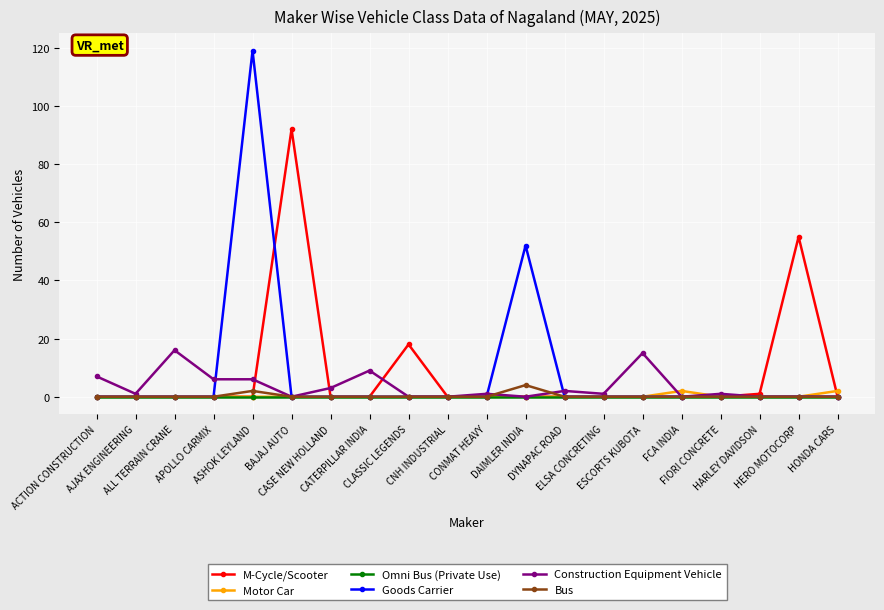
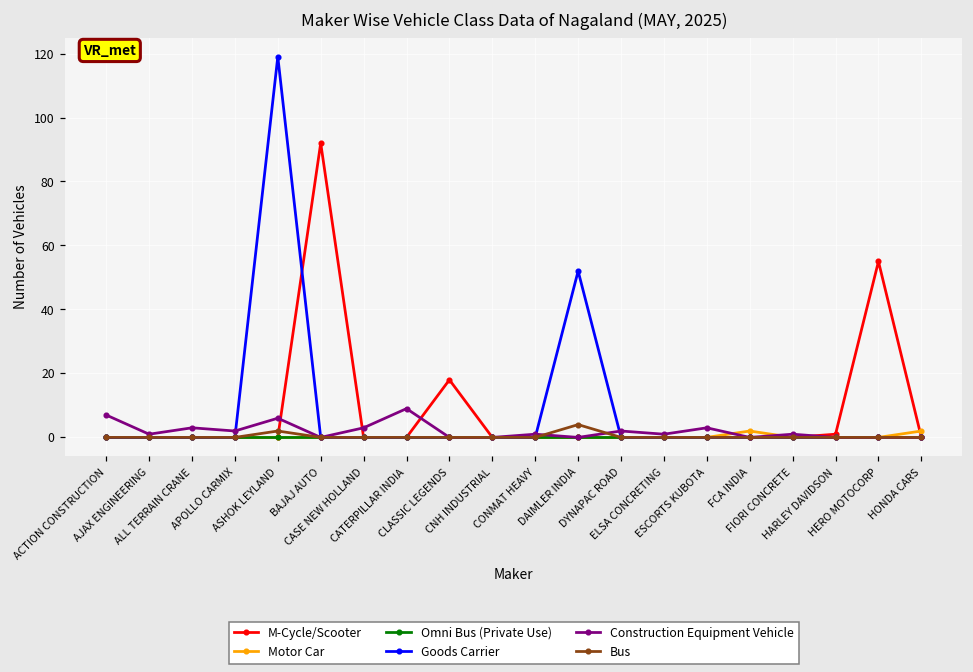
  {
    "M-Cycle/Scooter": {
      "BAJAJ AUTO": 92,
      "CLASSIC LEGENDS": 18,
      "HARLEY DAVIDSON": 1,
      "HERO MOTOCORP": 55
    },
    "Motor Car": {
      "FCA INDIA": 2,
      "HONDA CARS": 2
    },
    "Goods Carrier": {
      "ASHOK LEYLAND": 119,
      "DAIMLER INDIA": 52
    },
    "Construction Equipment Vehicle": {
      "ACTION CONSTRUCTION": 7,
      "AJAX ENGINEERING": 1,
-     "ALL TERRAIN CRANE": 16,
-     "APOLLO CARMIX": 6,
+     "ALL TERRAIN CRANE": 3,
+     "APOLLO CARMIX": 2,
      "ASHOK LEYLAND": 6,
      "CASE NEW HOLLAND": 3,
      "CATERPILLAR INDIA": 9,
      "CONMAT HEAVY": 1,
      "DYNAPAC ROAD": 2,
      "ELSA CONCRETING": 1,
-     "ESCORTS KUBOTA": 15,
+     "ESCORTS KUBOTA": 3,
      "FIORI CONCRETE": 1
    },
    "Bus": {
      "ASHOK LEYLAND": 2,
      "DAIMLER INDIA": 4
    }
  }
